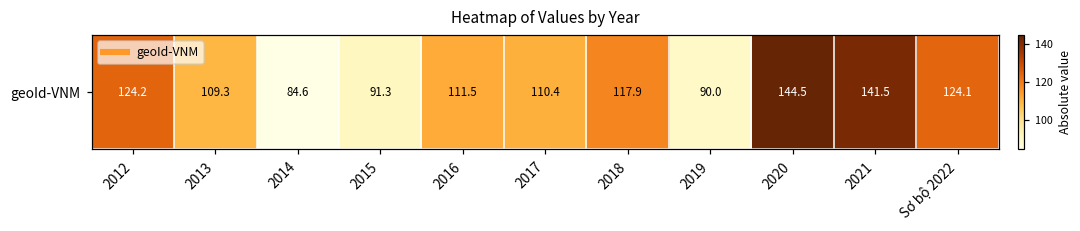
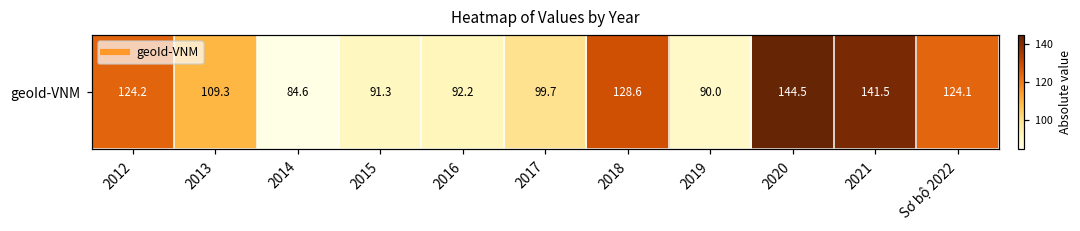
  {
    "geoId-VNM": {
      "2012": 124.2,
      "2013": 109.3,
      "2014": 84.6,
      "2015": 91.3,
-     "2016": 111.5,
-     "2017": 110.4,
-     "2018": 117.9,
+     "2016": 92.2,
+     "2017": 99.7,
+     "2018": 128.6,
      "2019": 90.0,
      "2020": 144.5,
      "2021": 141.5,
      "Sơ bộ 2022": 124.1
    }
  }
